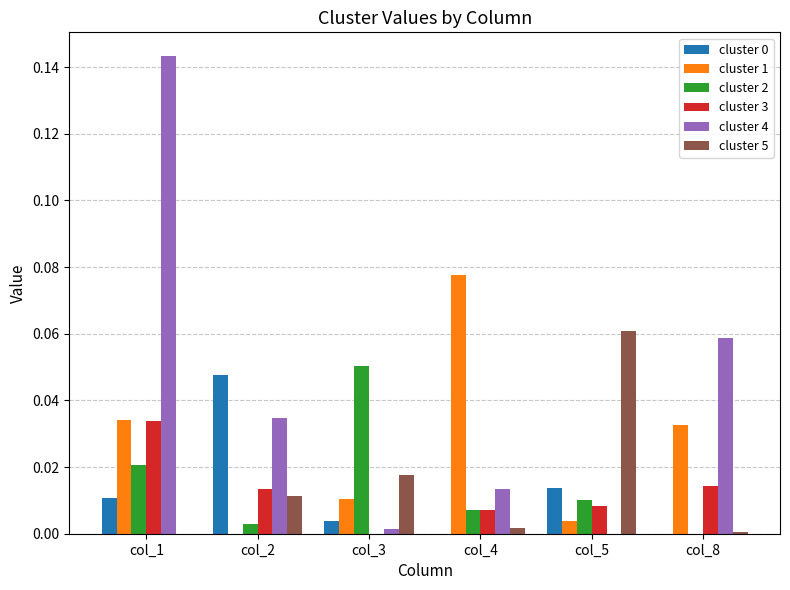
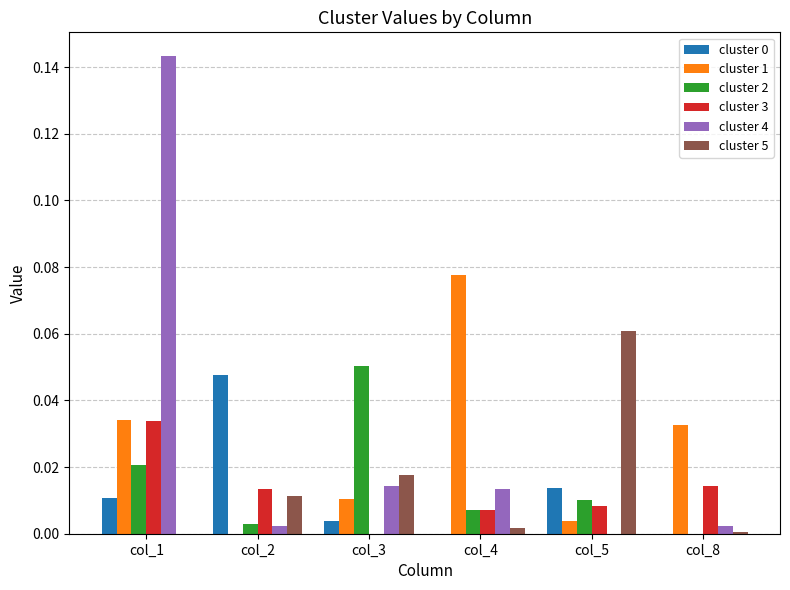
  {
    "cluster 0": {
      "col_1": 0.011,
      "col_2": 0.048,
      "col_3": 0.004,
      "col_4": 0.000,
      "col_5": 0.014,
      "col_8": 0.000
    },
    "cluster 1": {
      "col_1": 0.034,
      "col_2": 0.000,
      "col_3": 0.010,
      "col_4": 0.078,
      "col_5": 0.004,
      "col_8": 0.033
    },
    "cluster 2": {
      "col_1": 0.021,
      "col_2": 0.003,
      "col_3": 0.050,
      "col_4": 0.007,
      "col_5": 0.010,
      "col_8": 0.000
    },
    "cluster 3": {
      "col_1": 0.034,
      "col_2": 0.013,
      "col_3": 0.000,
      "col_4": 0.007,
      "col_5": 0.008,
      "col_8": 0.014
    },
    "cluster 4": {
      "col_1": 0.143,
-     "col_2": 0.035,
-     "col_3": 0.001,
+     "col_2": 0.002,
+     "col_3": 0.014,
      "col_4": 0.014,
      "col_5": 0.000,
-     "col_8": 0.059
+     "col_8": 0.002
    },
    "cluster 5": {
      "col_1": 0.000,
      "col_2": 0.011,
      "col_3": 0.018,
      "col_4": 0.002,
      "col_5": 0.061
    }
  }
